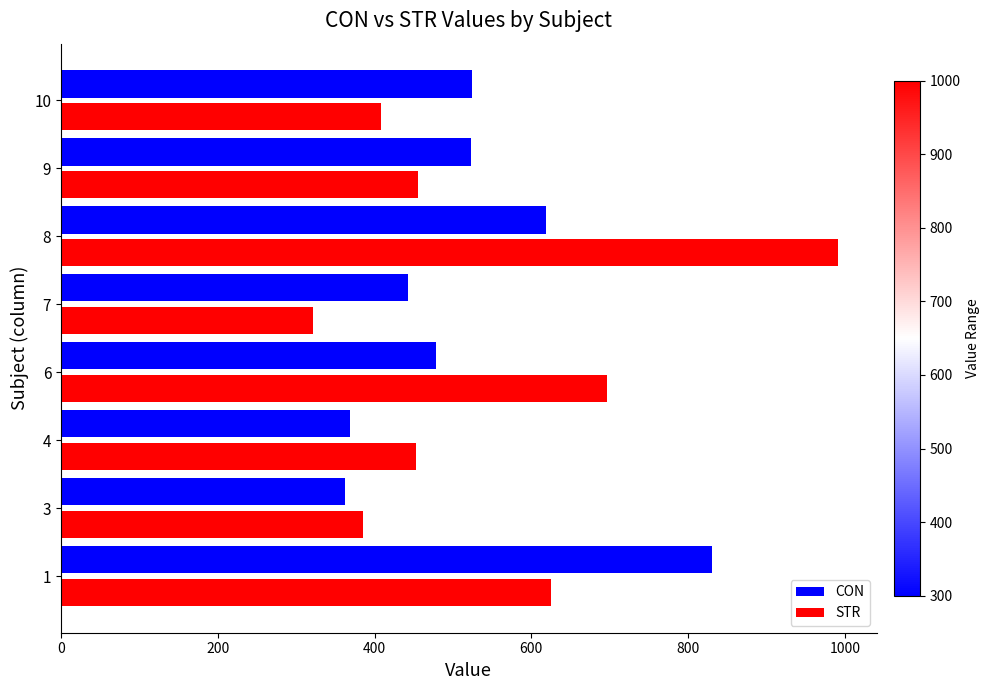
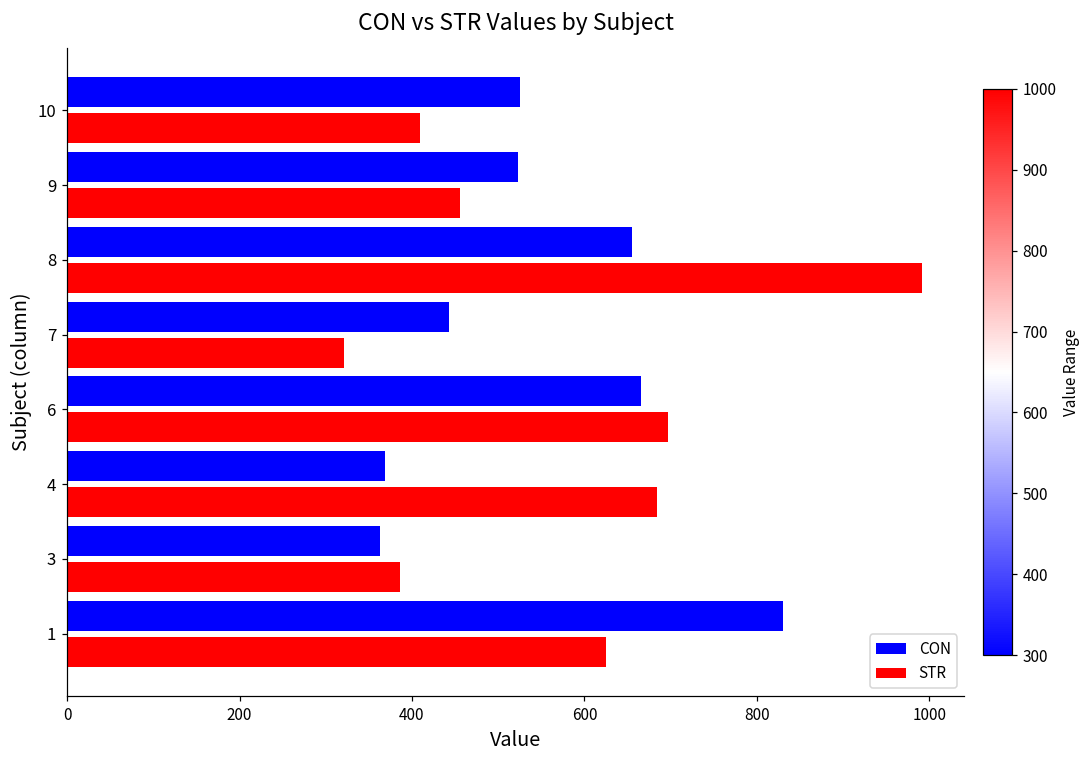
  {
    "CON": {
      "10": 520,
      "9": 520,
-     "8": 620,
+     "8": 660,
      "7": 440,
-     "6": 480,
+     "6": 670,
      "4": 370,
      "3": 360,
      "1": 830
    },
    "STR": {
      "10": 410,
      "9": 460,
      "8": 990,
      "7": 320,
      "6": 700,
-     "4": 450,
+     "4": 680,
      "3": 390,
      "1": 630
    }
  }
